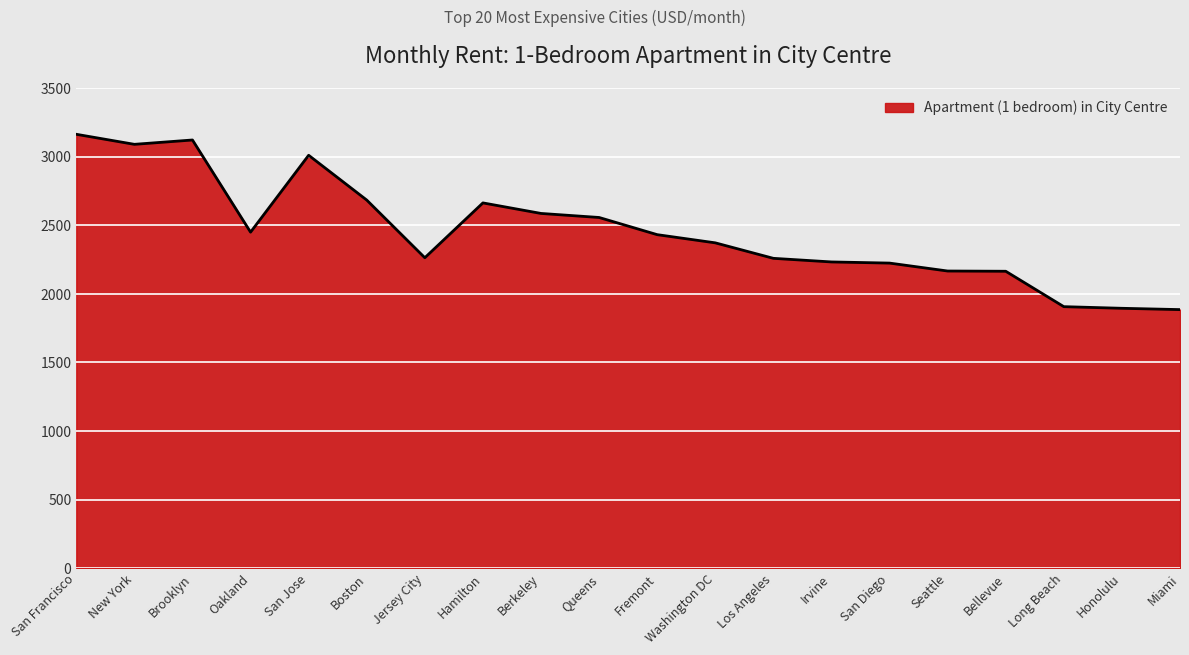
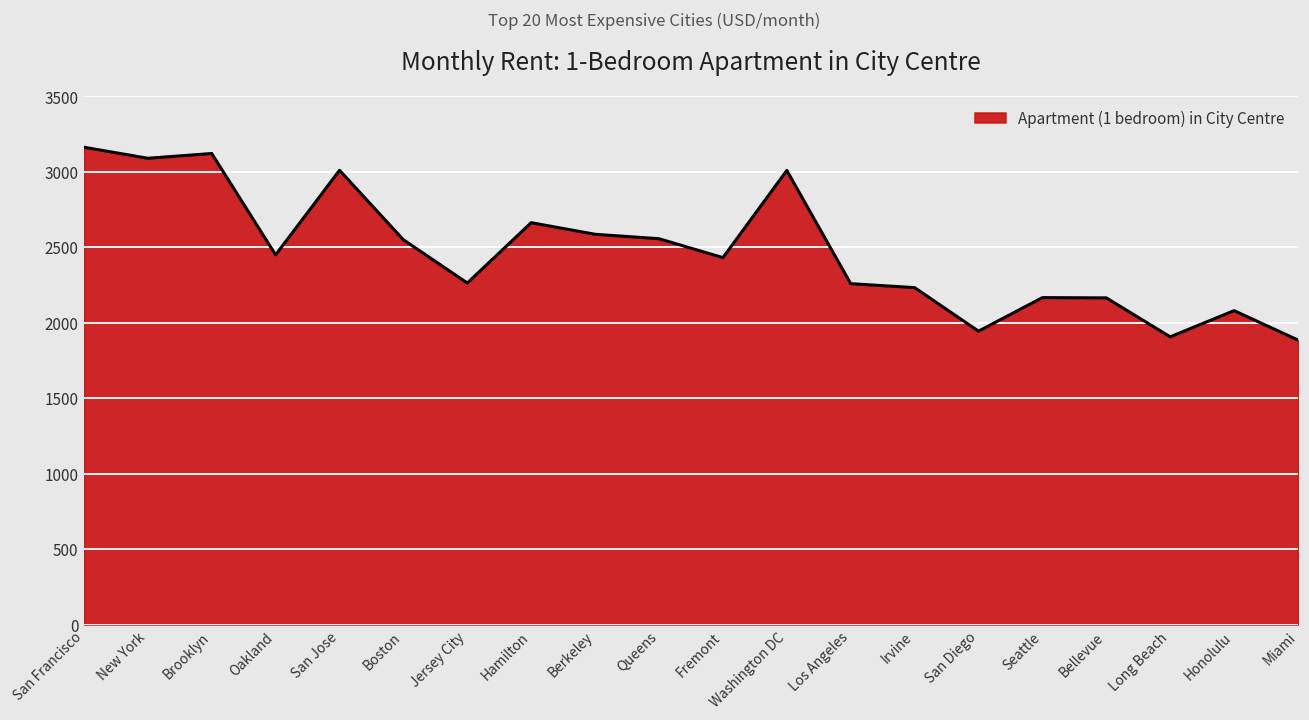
  {
    "San Francisco": 3160,
    "New York": 3090,
    "Brooklyn": 3120,
    "Oakland": 2450,
    "San Jose": 3010,
-   "Boston": 2680,
+   "Boston": 2550,
    "Jersey City": 2260,
    "Hamilton": 2660,
    "Berkeley": 2590,
    "Queens": 2560,
    "Fremont": 2430,
-   "Washington DC": 2370,
+   "Washington DC": 3010,
    "Los Angeles": 2260,
    "Irvine": 2230,
-   "San Diego": 2220,
+   "San Diego": 1940,
    "Seattle": 2170,
    "Bellevue": 2160,
    "Long Beach": 1910,
-   "Honolulu": 1890,
+   "Honolulu": 2080,
    "Miami": 1880
  }
